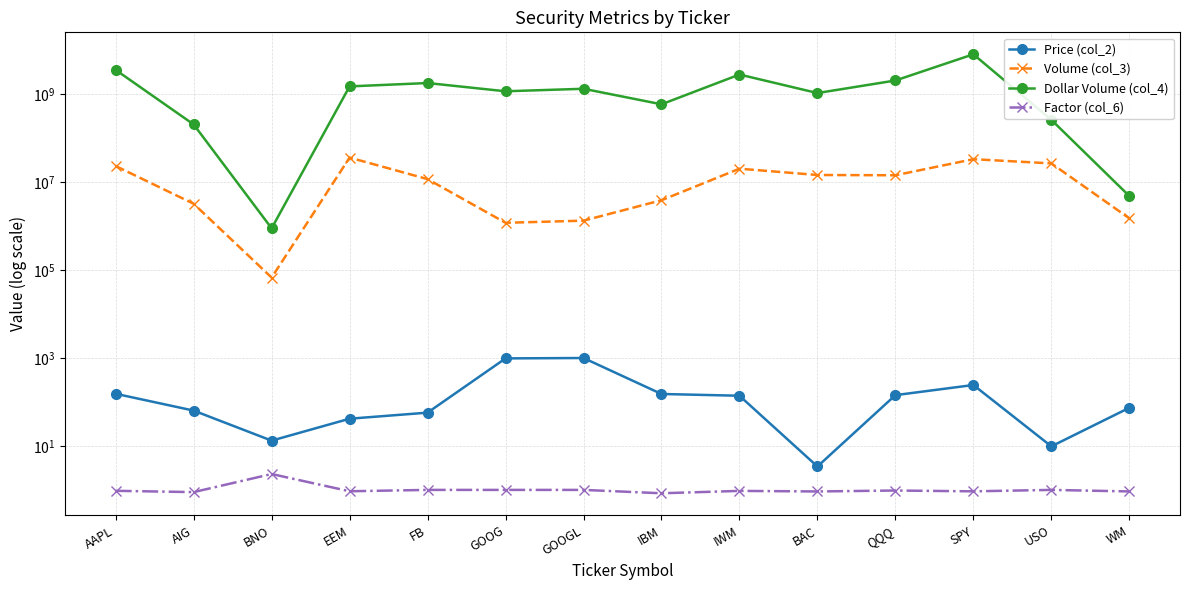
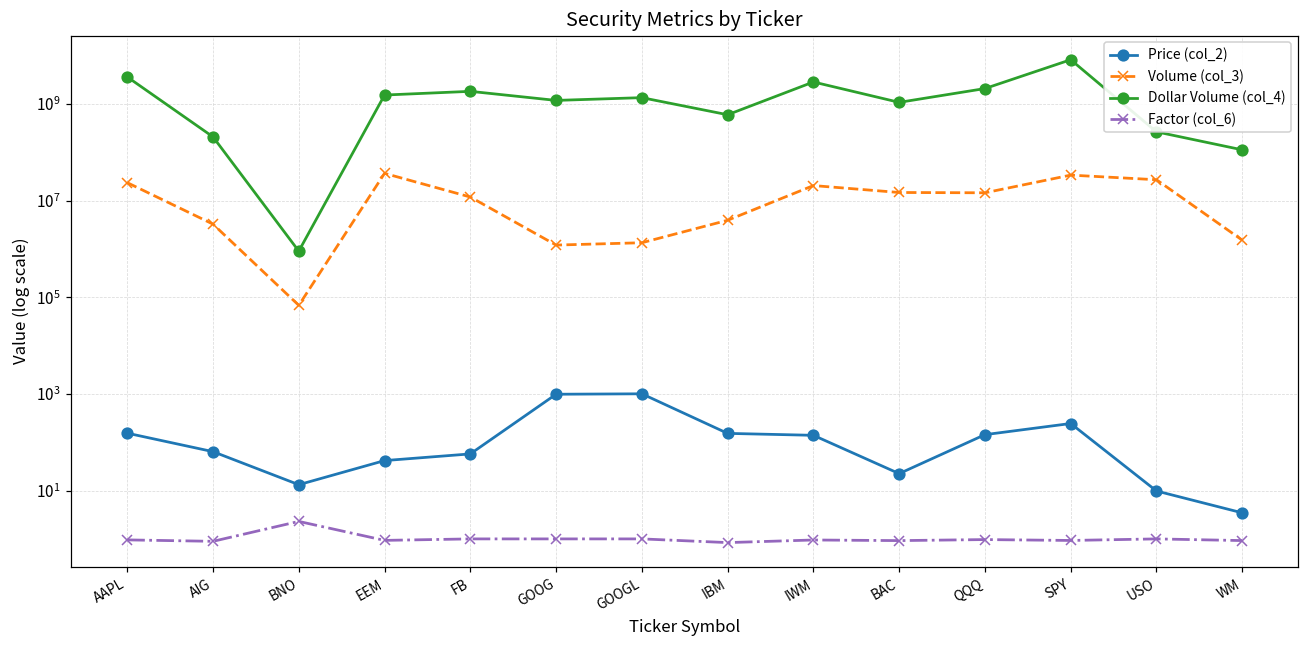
  {
    "Price (col_2)": {
      "AAPL": 150,
      "AIG": 60,
      "BNO": 13,
      "EEM": 40,
      "FB": 60,
      "GOOG": 1000,
      "GOOGL": 1000,
      "IBM": 150,
      "IWM": 140,
-     "BAC": 3,
+     "BAC": 20,
      "QQQ": 140,
      "SPY": 200,
      "USO": 10,
-     "WM": 70
+     "WM": 3
    },
    "Volume (col_3)": {
      "AAPL": 20000000,
      "AIG": 3000000,
      "BNO": 70000,
      "EEM": 40000000,
      "FB": 12000000,
      "GOOG": 1200000,
      "GOOGL": 1300000,
      "IBM": 4000000,
      "IWM": 20000000,
      "BAC": 15000000,
      "QQQ": 14000000,
      "SPY": 30000000,
      "USO": 30000000,
      "WM": 1500000
    },
    "Dollar Volume (col_4)": {
      "AAPL": 4000000000,
      "AIG": 200000000,
      "BNO": 900000,
      "EEM": 1500000000,
      "FB": 1800000000,
      "GOOG": 1200000000,
      "GOOGL": 1300000000,
      "IBM": 600000000,
      "IWM": 3000000000,
      "BAC": 1100000000,
      "QQQ": 2000000000,
      "SPY": 8000000000,
      "USO": 300000000,
-     "WM": 5000000
+     "WM": 110000000
    },
    "Factor (col_6)": {
      "AAPL": 1,
      "AIG": 1,
      "BNO": 2,
      "EEM": 1,
      "FB": 1,
      "GOOG": 1,
      "GOOGL": 1,
      "IBM": 0.8,
      "IWM": 1,
      "BAC": 1,
      "QQQ": 1,
      "SPY": 1,
      "USO": 1,
      "WM": 1
    }
  }
